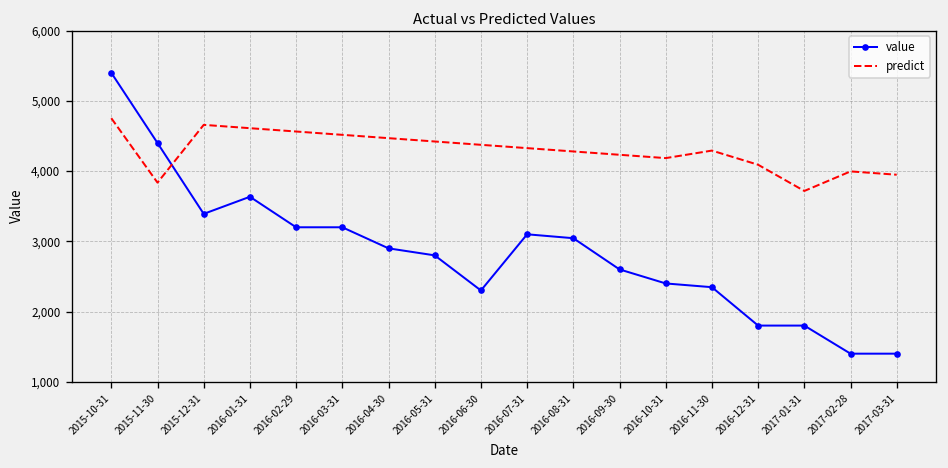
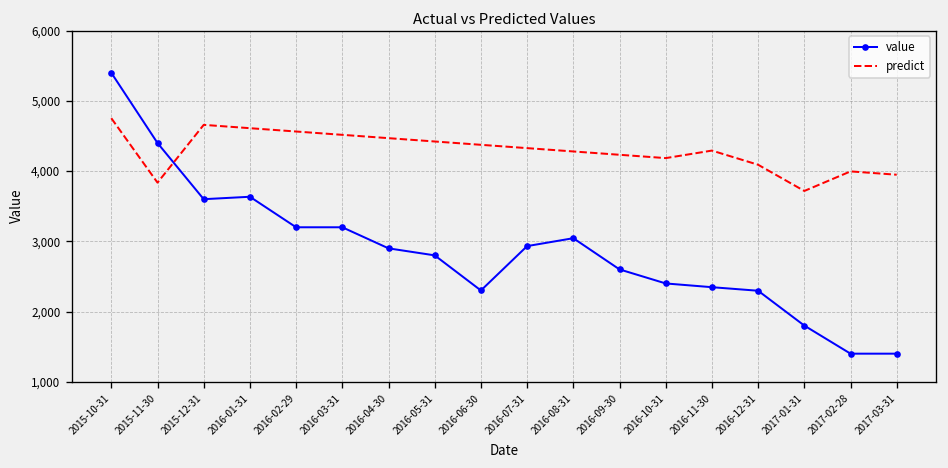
  {
    "value": {
      "2015-10-31": "5,400",
      "2015-11-30": "4,400",
-     "2015-12-31": "3,400",
+     "2015-12-31": "3,600",
      "2016-01-31": "3,600",
      "2016-02-29": "3,200",
      "2016-03-31": "3,200",
      "2016-04-30": "2,900",
      "2016-05-31": "2,800",
      "2016-06-30": "2,300",
-     "2016-07-31": "3,100",
+     "2016-07-31": "2,900",
      "2016-08-31": "3,000",
      "2016-09-30": "2,600",
      "2016-10-31": "2,400",
      "2016-11-30": "2,300",
-     "2016-12-31": "1,800",
+     "2016-12-31": "2,300",
      "2017-01-31": "1,800",
      "2017-02-28": "1,400",
      "2017-03-31": "1,400"
    },
    "predict": {
      "2015-10-31": "4,800",
      "2015-11-30": "3,800",
      "2015-12-31": "4,700",
      "2016-01-31": "4,600",
      "2016-02-29": "4,600",
      "2016-03-31": "4,500",
      "2016-04-30": "4,500",
      "2016-05-31": "4,400",
      "2016-06-30": "4,400",
      "2016-07-31": "4,300",
      "2016-08-31": "4,300",
      "2016-09-30": "4,200",
      "2016-10-31": "4,200",
      "2016-11-30": "4,300",
      "2016-12-31": "4,100",
      "2017-01-31": "3,700",
      "2017-02-28": "4,000",
      "2017-03-31": "3,900"
    }
  }
